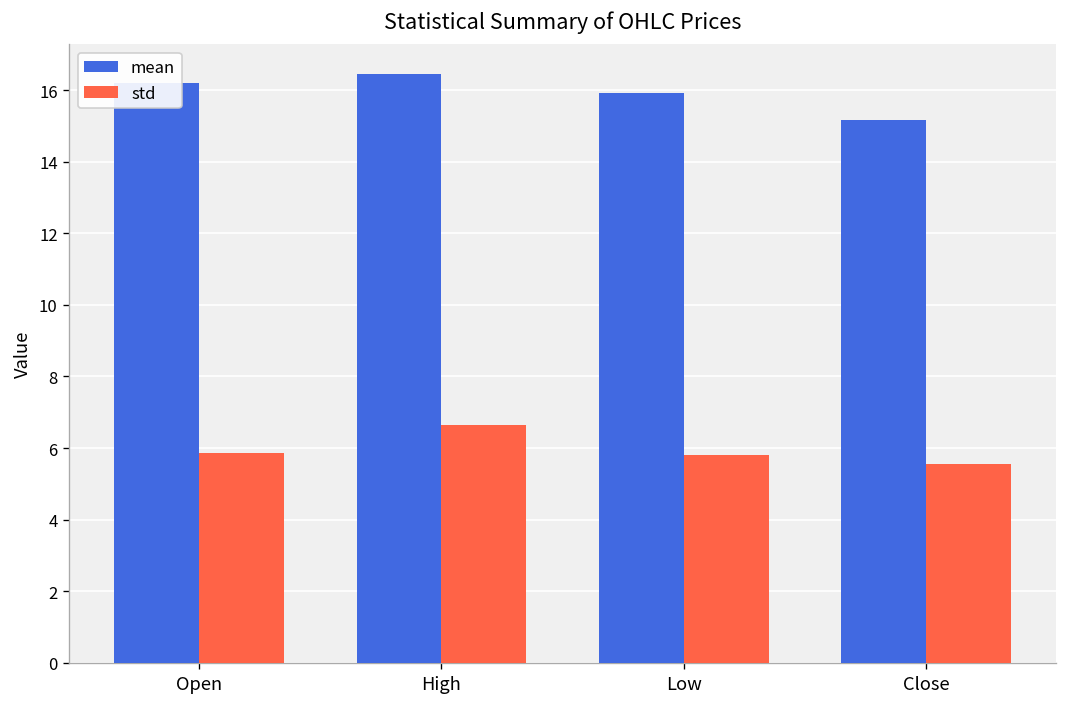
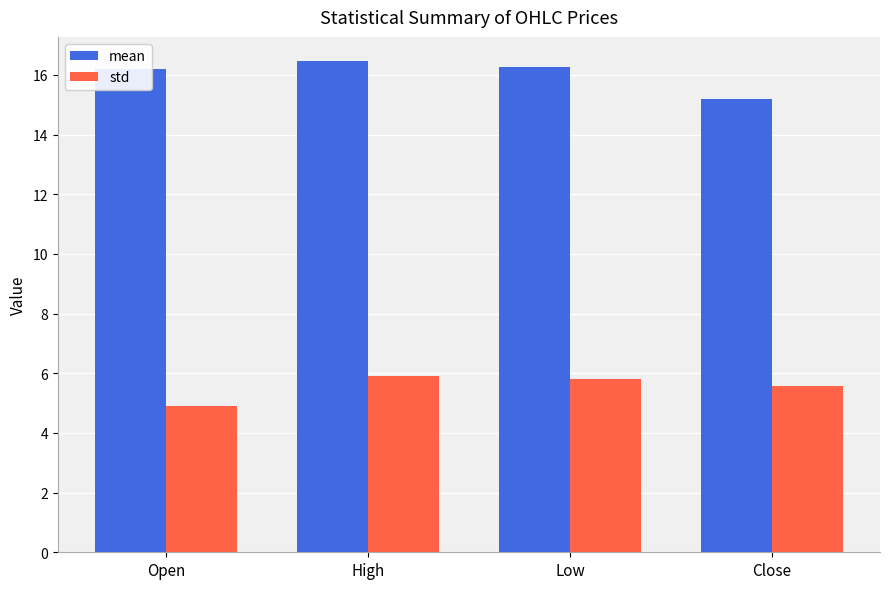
  {
    "mean": {
      "High": 16.4,
-     "Low": 15.9,
+     "Low": 16.3,
      "Close": 15.2
    },
    "std": {
-     "Open": 5.9,
-     "High": 6.6,
+     "Open": 4.9,
+     "High": 5.9,
      "Low": 5.8,
      "Close": 5.6
    }
  }
